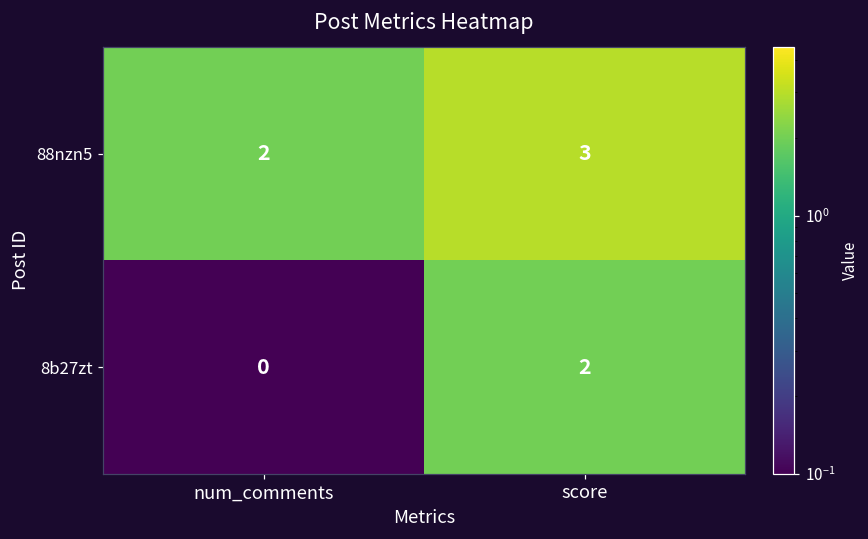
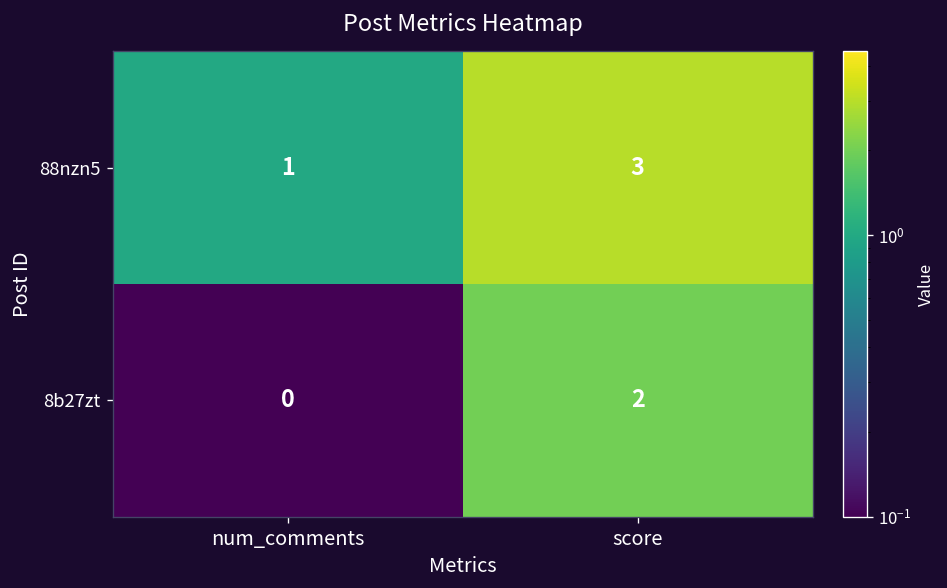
  {
    "88nzn5": {
-     "num_comments": 2,
+     "num_comments": 1,
      "score": 3
    },
    "8b27zt": {
      "num_comments": 0,
      "score": 2
    }
  }
